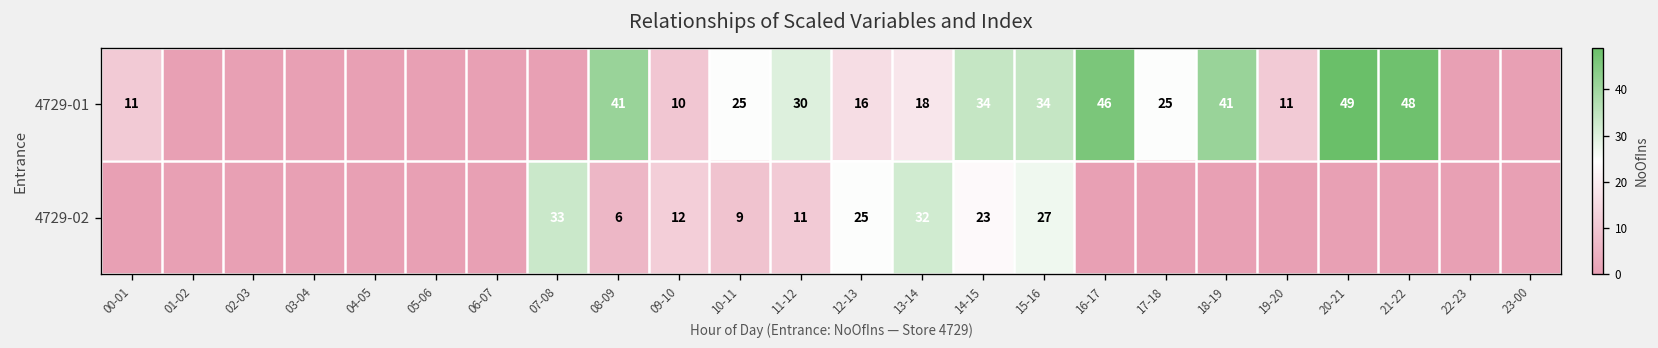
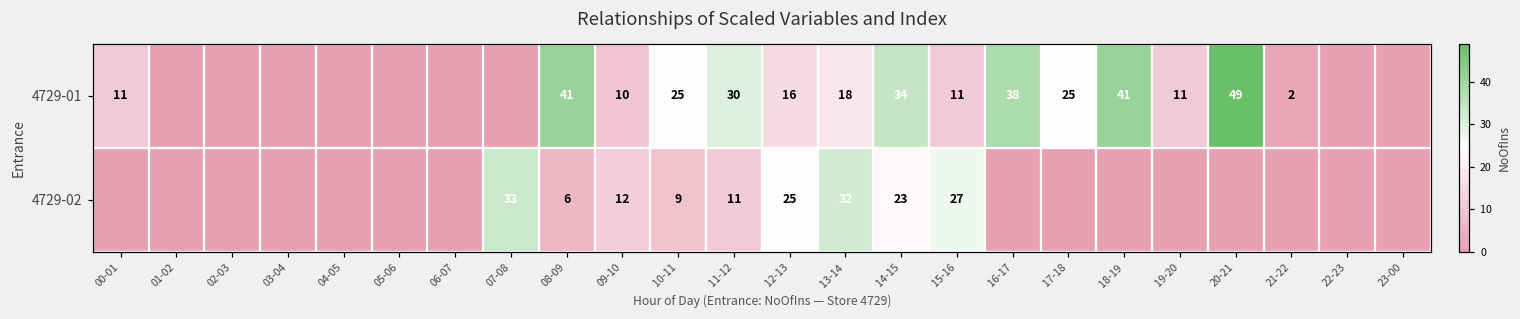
  {
    "4729-01": {
      "00-01": 11,
      "08-09": 41,
      "09-10": 10,
      "10-11": 25,
      "11-12": 30,
      "12-13": 16,
      "13-14": 18,
      "14-15": 34,
-     "15-16": 34,
-     "16-17": 46,
+     "15-16": 11,
+     "16-17": 38,
      "17-18": 25,
      "18-19": 41,
      "19-20": 11,
      "20-21": 49,
-     "21-22": 48
+     "21-22": 2
    },
    "4729-02": {
      "07-08": 33,
      "08-09": 6,
      "09-10": 12,
      "10-11": 9,
      "11-12": 11,
      "12-13": 25,
      "14-15": 23,
      "15-16": 27
    }
  }
